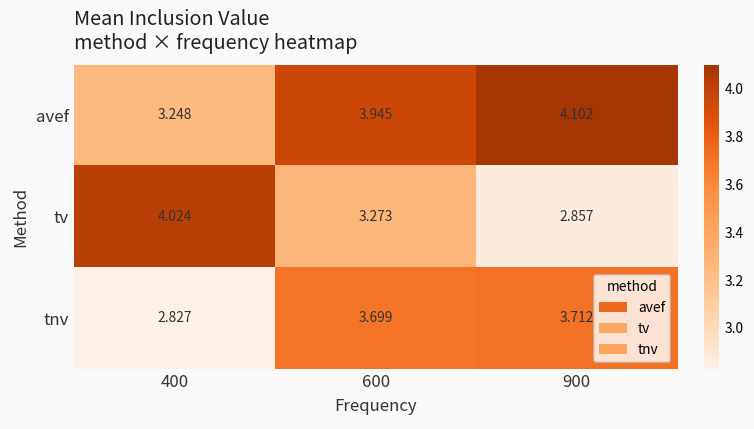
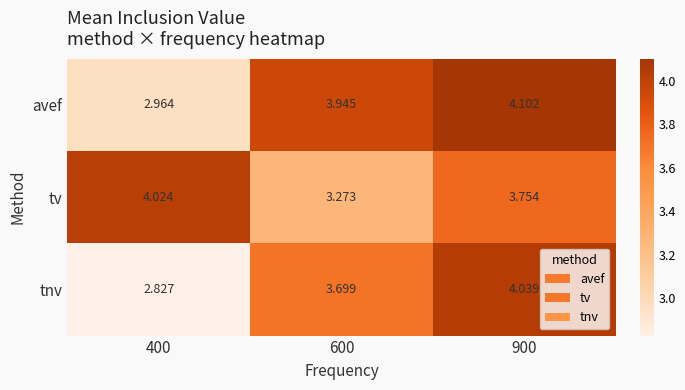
  {
    "avef": {
-     "400": 3.248,
+     "400": 2.964,
      "600": 3.945,
      "900": 4.102
    },
    "tv": {
      "400": 4.024,
      "600": 3.273,
-     "900": 2.857
+     "900": 3.754
    },
    "tnv": {
      "400": 2.827,
      "600": 3.699,
-     "900": 3.712
+     "900": 4.039
    }
  }
